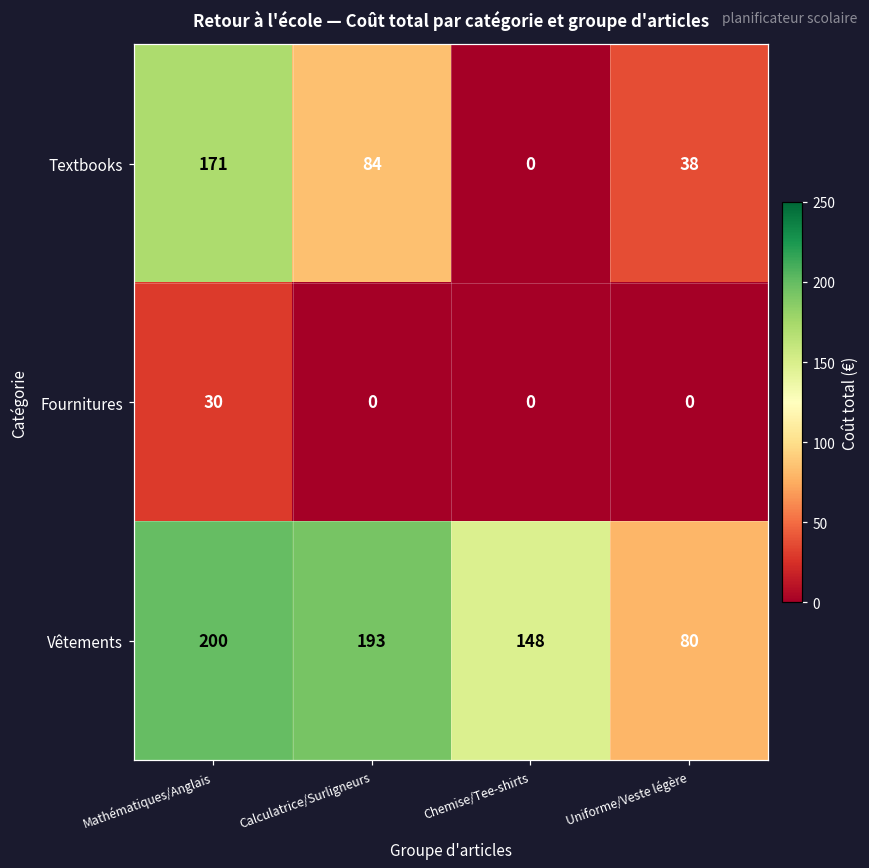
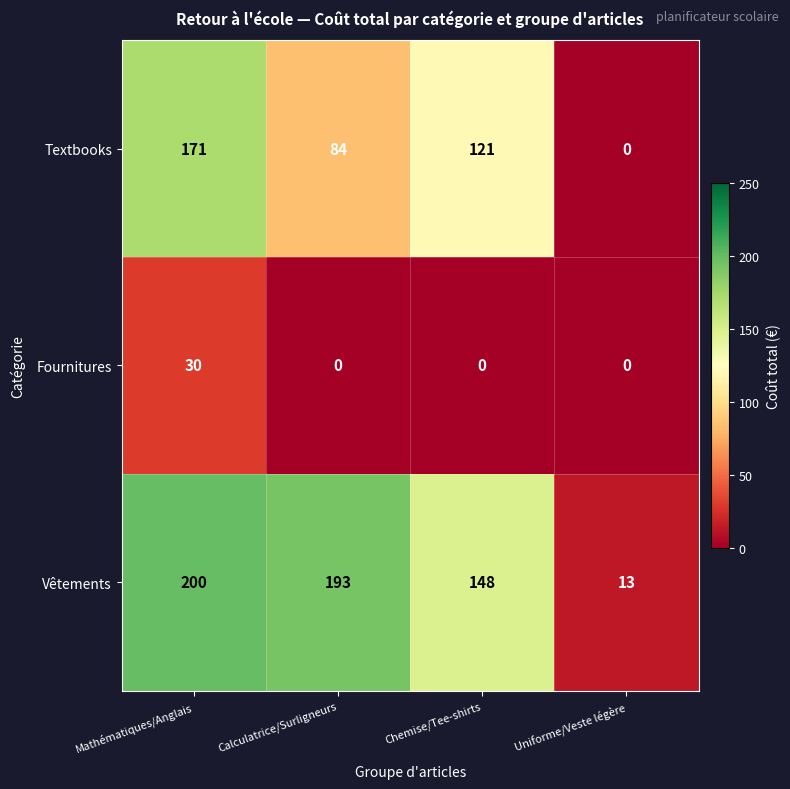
  {
    "Textbooks": {
      "Mathématiques/Anglais": 171,
      "Calculatrice/Surligneurs": 84,
-     "Chemise/Tee-shirts": 0,
-     "Uniforme/Veste légère": 38
+     "Chemise/Tee-shirts": 121,
+     "Uniforme/Veste légère": 0
    },
    "Fournitures": {
      "Mathématiques/Anglais": 30,
      "Calculatrice/Surligneurs": 0,
      "Chemise/Tee-shirts": 0,
      "Uniforme/Veste légère": 0
    },
    "Vêtements": {
      "Mathématiques/Anglais": 200,
      "Calculatrice/Surligneurs": 193,
      "Chemise/Tee-shirts": 148,
-     "Uniforme/Veste légère": 80
+     "Uniforme/Veste légère": 13
    }
  }
